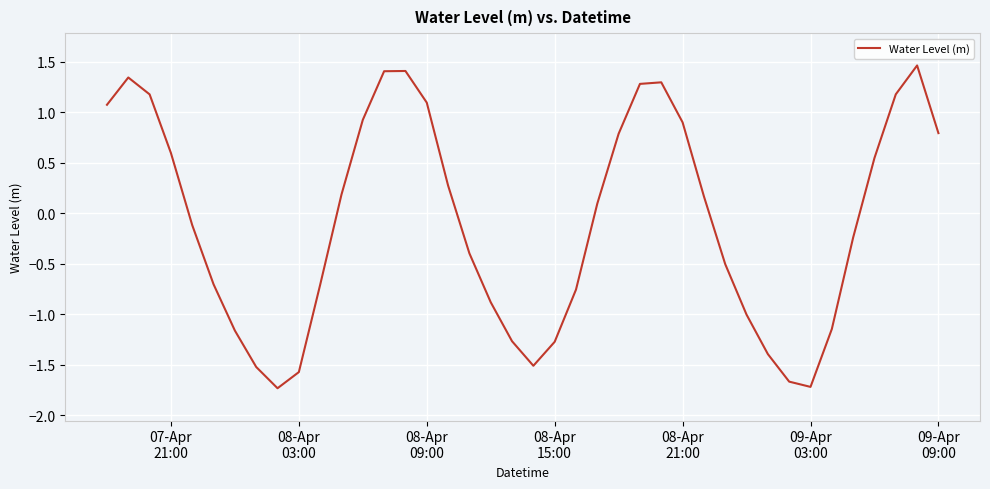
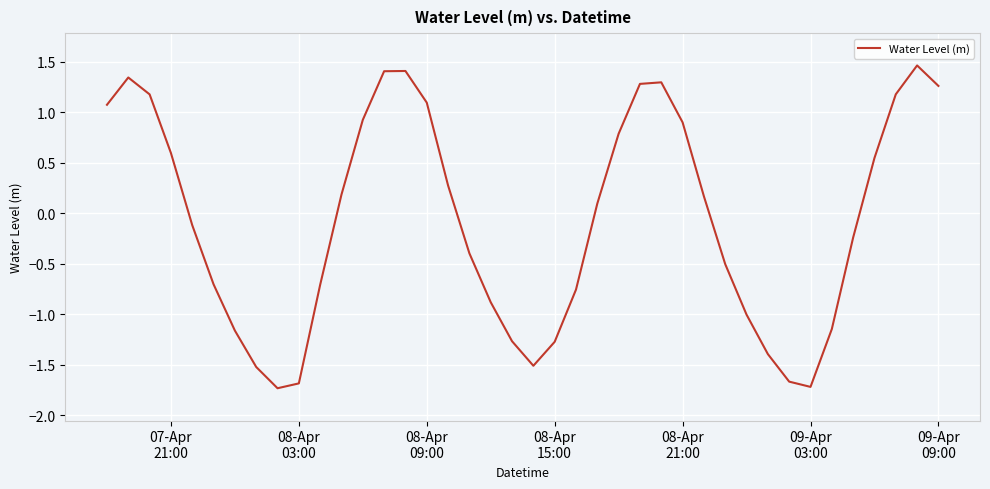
  {
    "07-Apr 21:00": 0.60,
-   "08-Apr 03:00": -1.57,
+   "08-Apr 03:00": -1.69,
    "08-Apr 09:00": 1.10,
    "08-Apr 15:00": -1.27,
    "08-Apr 21:00": 0.90,
    "09-Apr 03:00": -1.72,
-   "09-Apr 09:00": 0.79
+   "09-Apr 09:00": 1.26
  }
